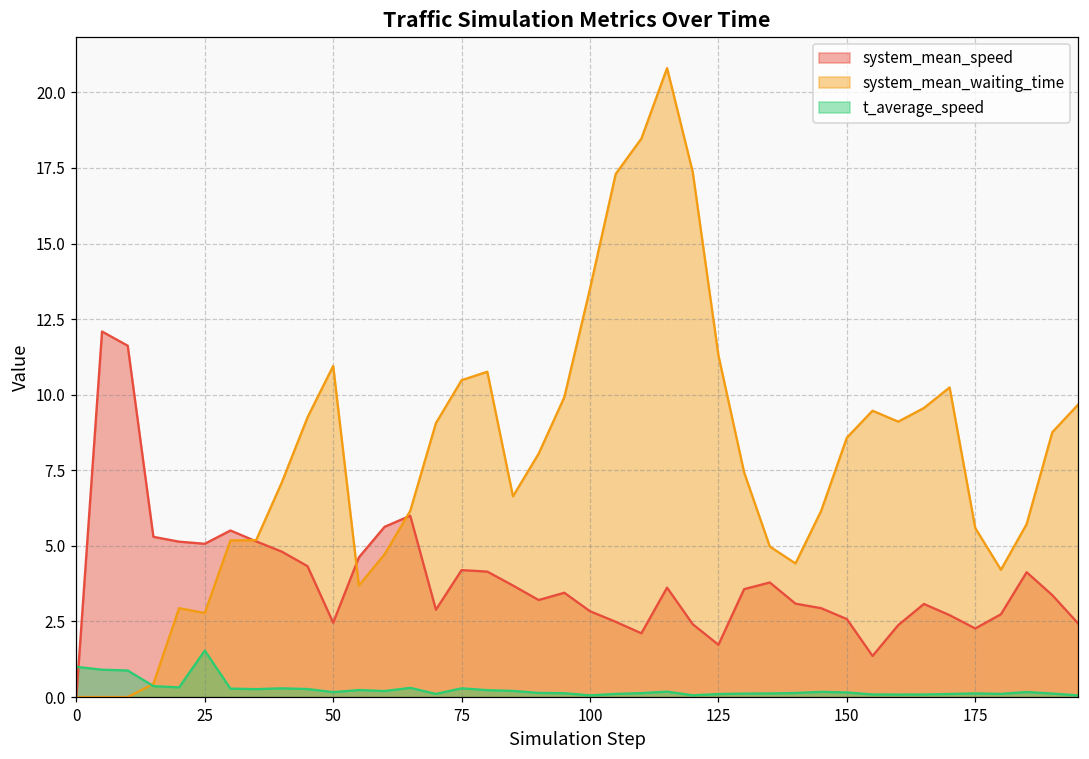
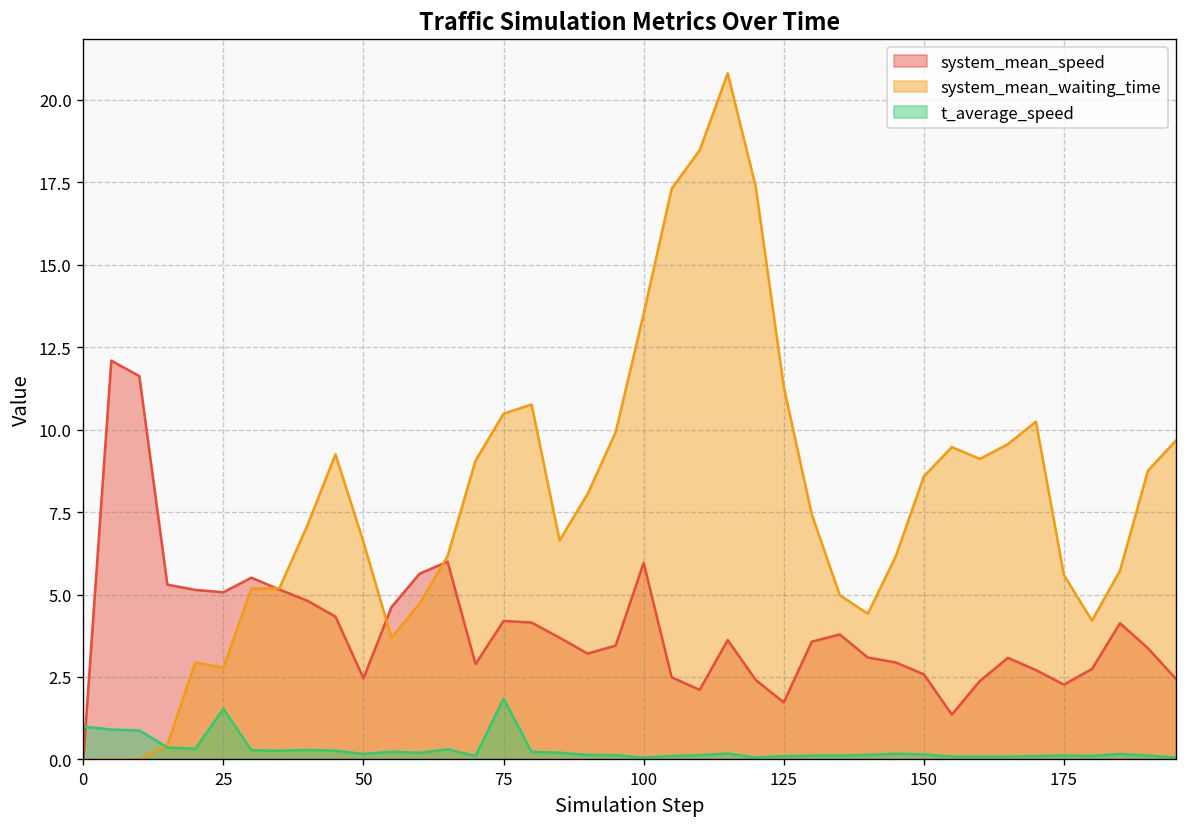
  {
    "system_mean_speed": {
      "25": 5.1,
      "50": 2.5,
      "75": 4.2,
-     "100": 2.8,
+     "100": 6.0,
      "125": 1.7,
      "150": 2.6,
      "175": 2.3
    },
    "system_mean_waiting_time": {
      "25": 2.8,
-     "50": 11.0,
+     "50": 6.6,
      "75": 10.5,
      "100": 13.5,
      "125": 11.3,
      "150": 8.6,
      "175": 5.6
    },
    "t_average_speed": {
      "0": 1.0,
      "25": 1.5,
      "50": 0.2,
-     "75": 0.3,
+     "75": 1.8,
      "100": 0.1,
      "125": 0.1,
      "150": 0.2,
      "175": 0.1
    }
  }
